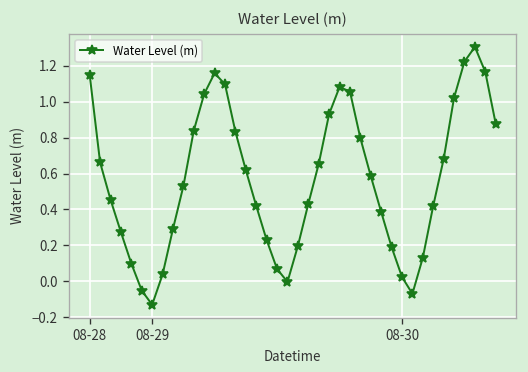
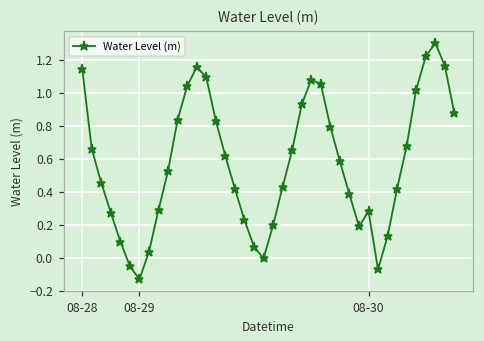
  {
    "08-28": 1.15,
    "08-29": -0.13,
-   "08-30": 0.02
+   "08-30": 0.28
  }
